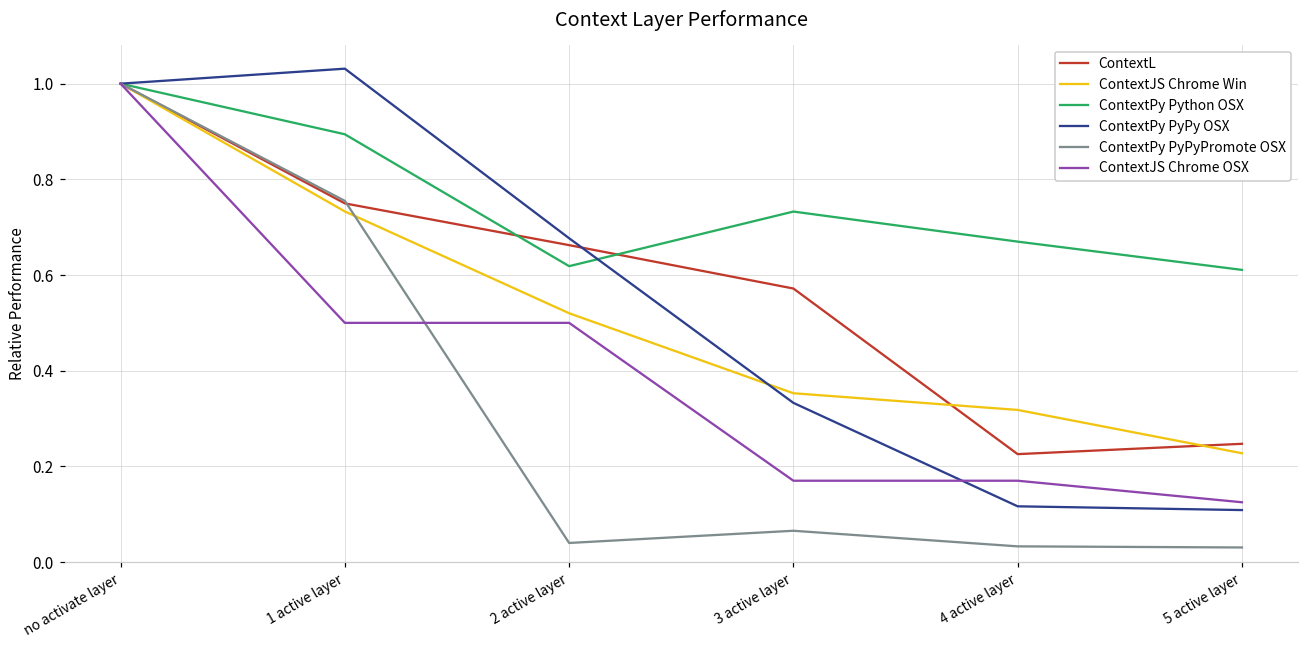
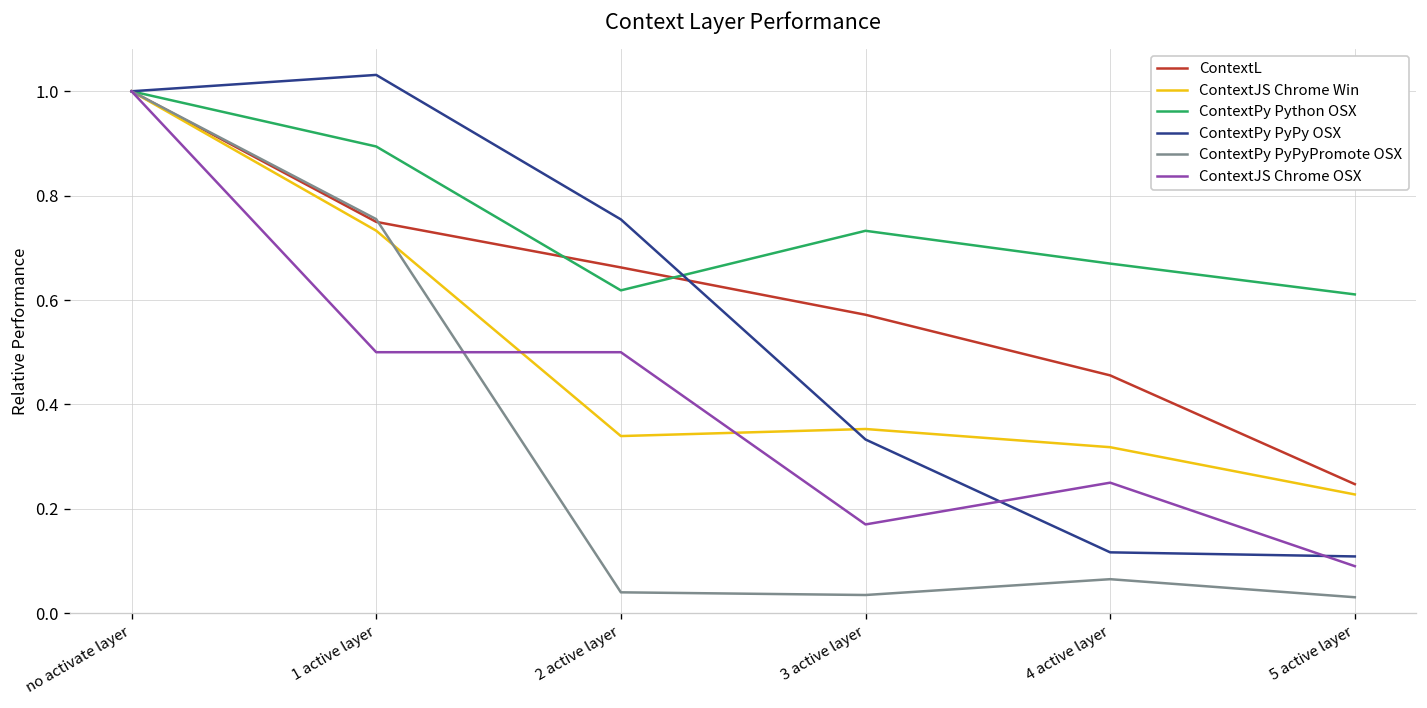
  {
    "ContextL": {
      "2 active layer": 0.66,
      "3 active layer": 0.57,
-     "4 active layer": 0.23,
+     "4 active layer": 0.46,
      "5 active layer": 0.25
    },
    "ContextJS Chrome Win": {
      "1 active layer": 0.73,
-     "2 active layer": 0.52,
+     "2 active layer": 0.34,
      "3 active layer": 0.35,
      "4 active layer": 0.32,
      "5 active layer": 0.23
    },
    "ContextPy Python OSX": {
      "1 active layer": 0.89,
      "2 active layer": 0.62,
      "3 active layer": 0.73,
      "4 active layer": 0.67,
      "5 active layer": 0.61
    },
    "ContextPy PyPy OSX": {
      "1 active layer": 1.03,
-     "2 active layer": 0.68,
+     "2 active layer": 0.75,
      "3 active layer": 0.33,
      "4 active layer": 0.12,
      "5 active layer": 0.11
    },
    "ContextPy PyPyPromote OSX": {
      "2 active layer": 0.04,
-     "3 active layer": 0.07,
-     "4 active layer": 0.03,
+     "3 active layer": 0.03,
+     "4 active layer": 0.07,
      "5 active layer": 0.03
    },
    "ContextJS Chrome OSX": {
      "1 active layer": 0.50,
      "2 active layer": 0.50,
      "3 active layer": 0.17,
-     "4 active layer": 0.17,
-     "5 active layer": 0.13
+     "4 active layer": 0.25,
+     "5 active layer": 0.09
    }
  }
